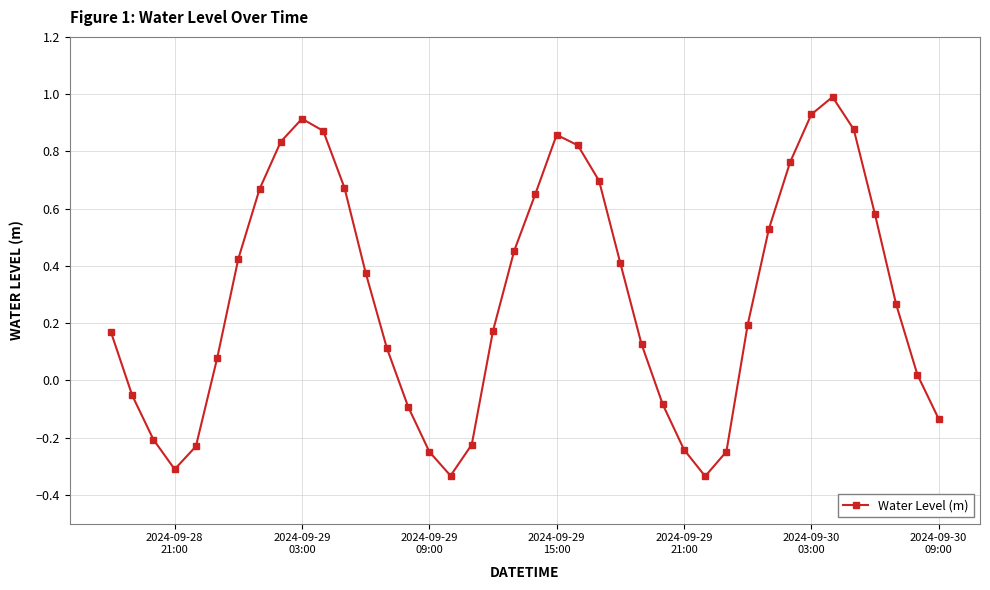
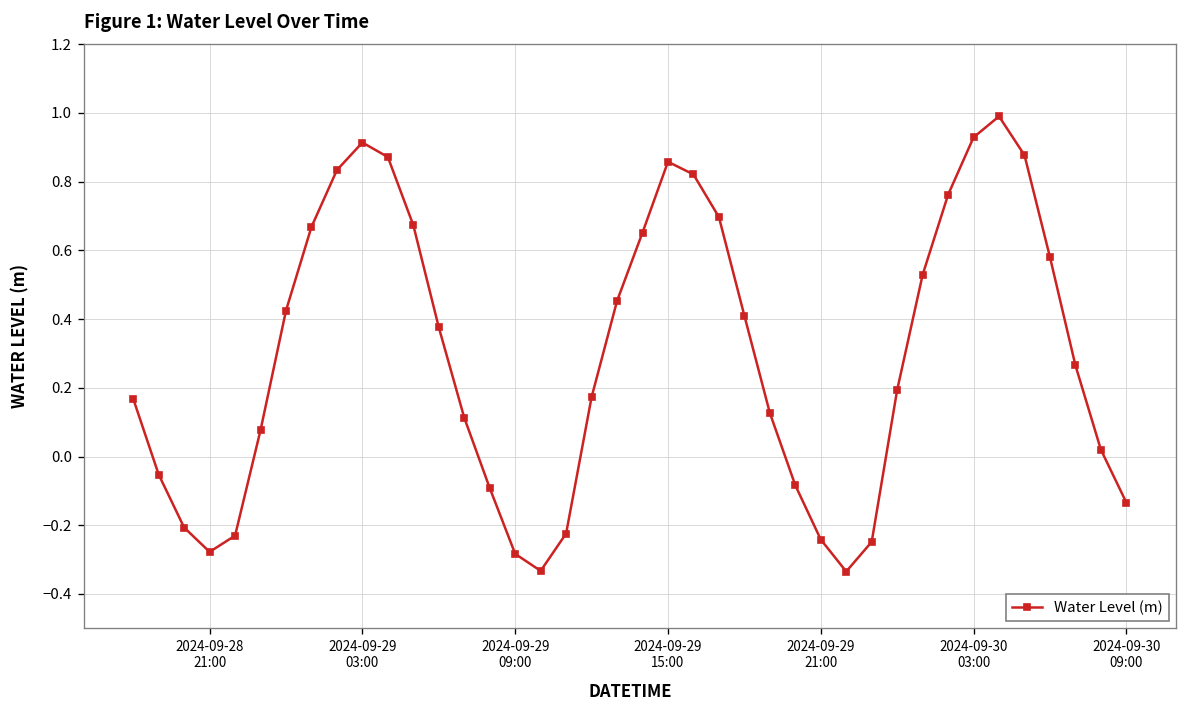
  {
-   "2024-09-28 21:00": -0.31,
+   "2024-09-28 21:00": -0.28,
    "2024-09-29 03:00": 0.91,
-   "2024-09-29 09:00": -0.25,
+   "2024-09-29 09:00": -0.28,
    "2024-09-29 15:00": 0.86,
    "2024-09-29 21:00": -0.24,
    "2024-09-30 03:00": 0.93,
    "2024-09-30 09:00": -0.13
  }
